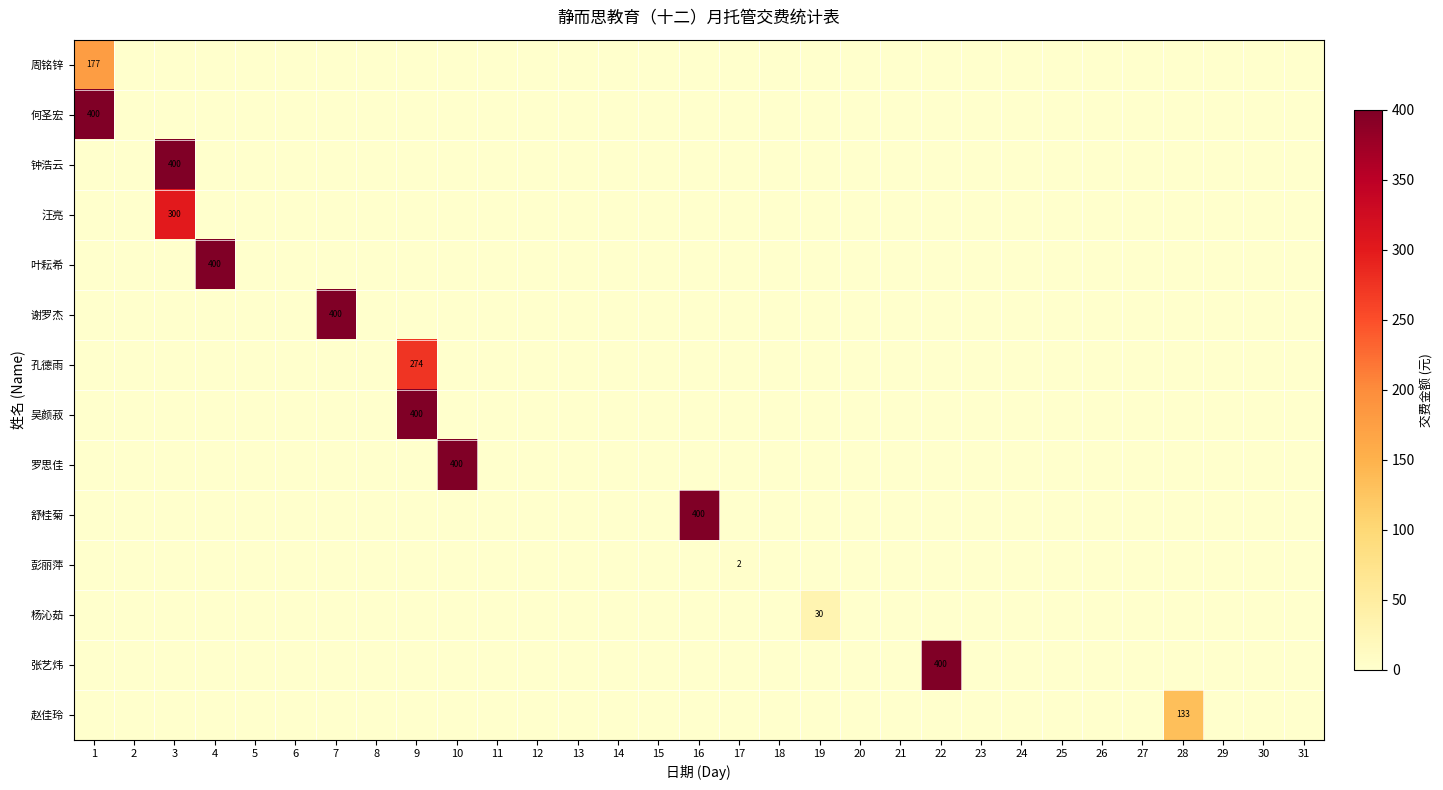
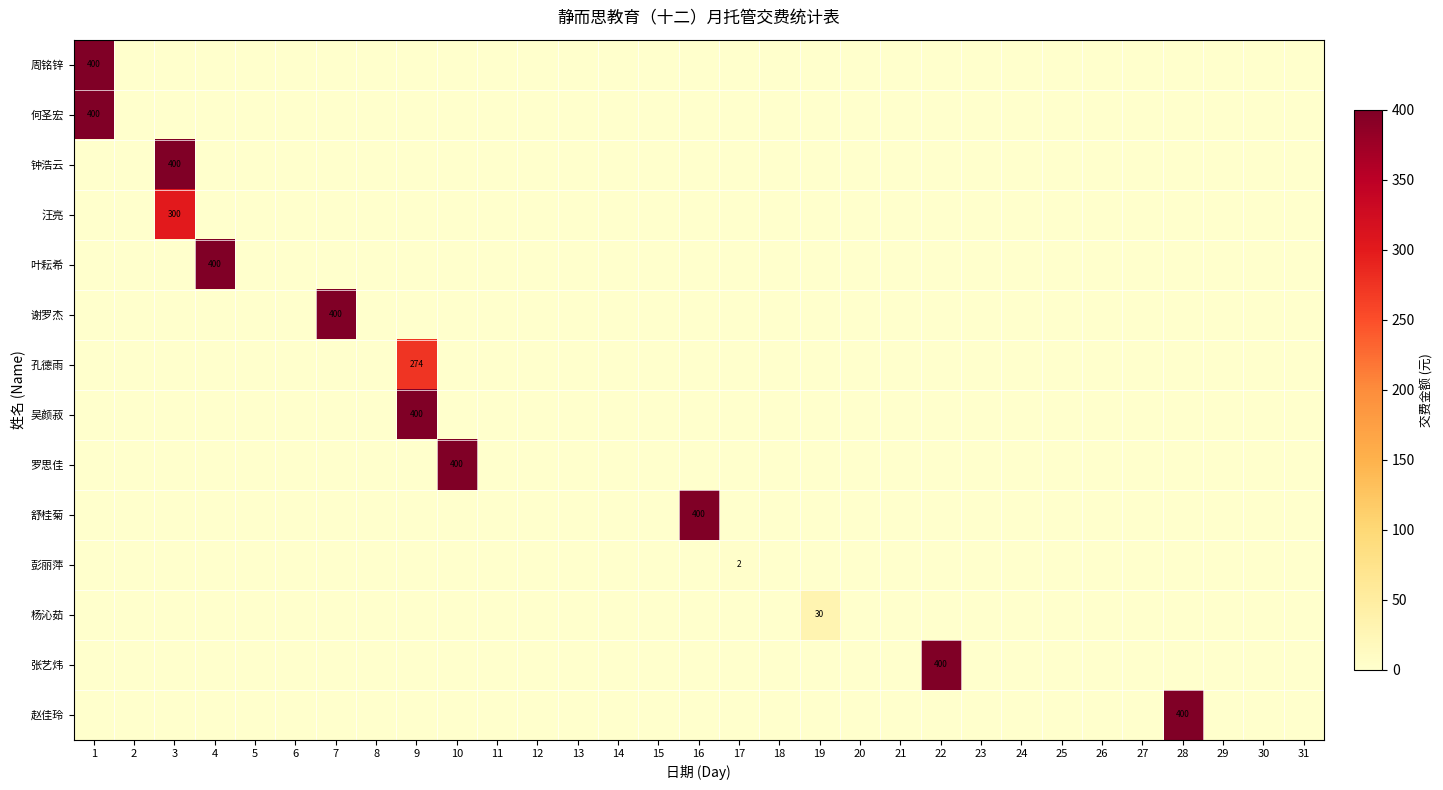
  {
    "周铭锌": {
-     "1": 177
+     "1": 400
    },
    "何圣宏": {
      "1": 400
    },
    "钟浩云": {
      "3": 400
    },
    "汪亮": {
      "3": 300
    },
    "叶耘希": {
      "4": 400
    },
    "谢罗杰": {
      "7": 400
    },
    "孔德雨": {
      "9": 274
    },
    "吴颜菽": {
      "9": 400
    },
    "罗思佳": {
      "10": 400
    },
    "舒桂菊": {
      "16": 400
    },
    "彭丽萍": {
      "17": 2
    },
    "杨沁茹": {
      "19": 30
    },
    "张艺炜": {
      "22": 400
    },
    "赵佳玲": {
-     "28": 133
+     "28": 400
    }
  }
